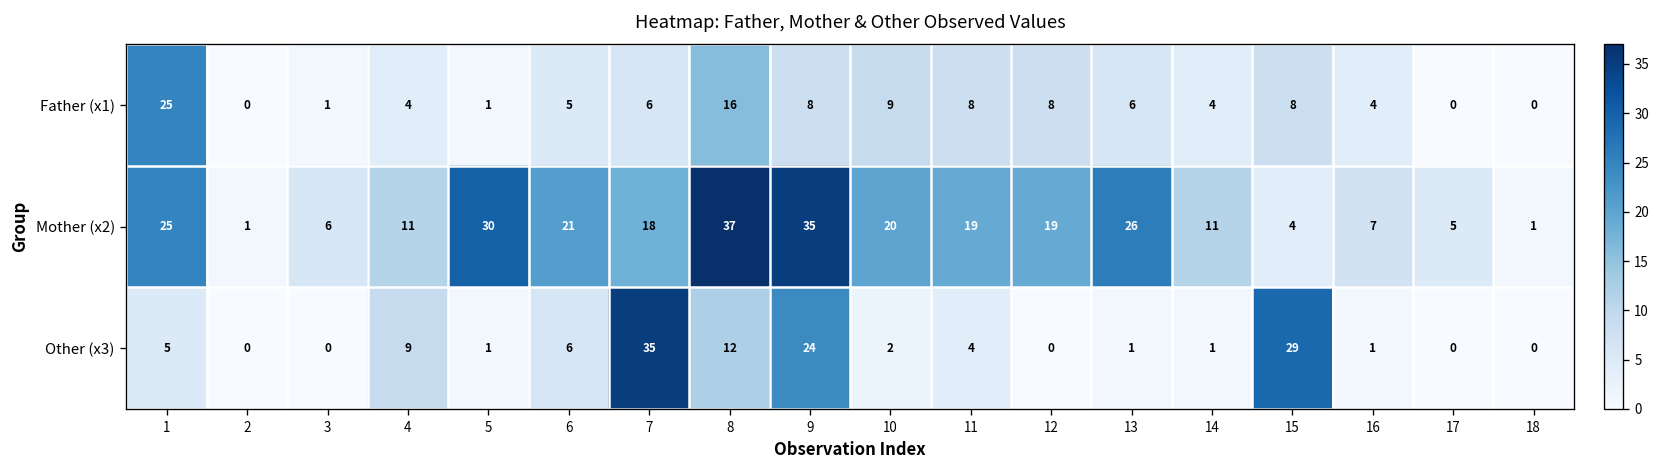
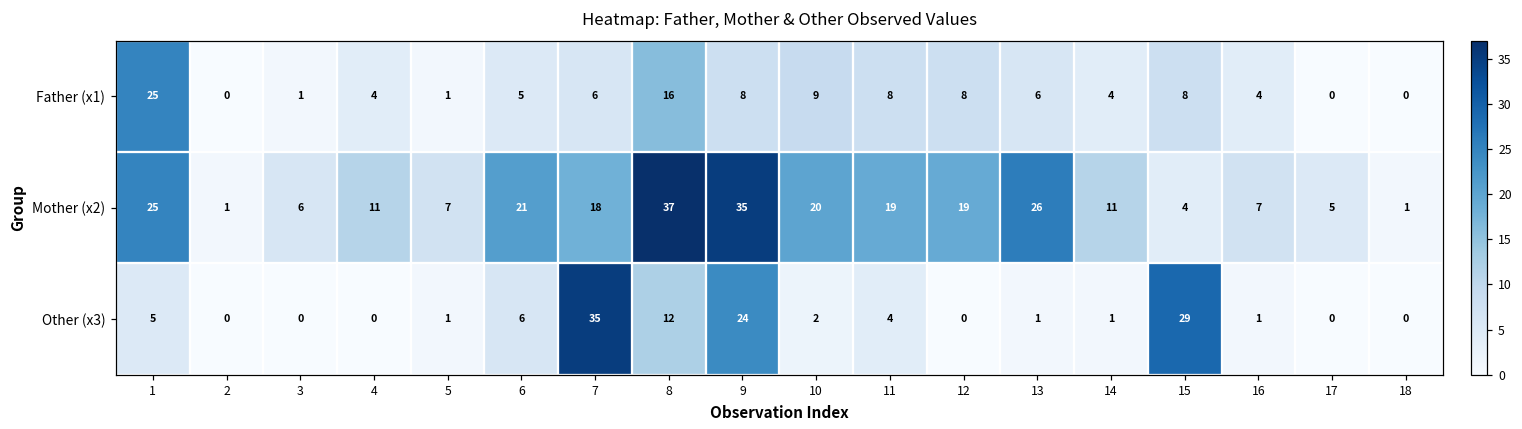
  {
    "Father (x1)": {
      "1": 25,
      "2": 0,
      "3": 1,
      "4": 4,
      "5": 1,
      "6": 5,
      "7": 6,
      "8": 16,
      "9": 8,
      "10": 9,
      "11": 8,
      "12": 8,
      "13": 6,
      "14": 4,
      "15": 8,
      "16": 4,
      "17": 0,
      "18": 0
    },
    "Mother (x2)": {
      "1": 25,
      "2": 1,
      "3": 6,
      "4": 11,
-     "5": 30,
+     "5": 7,
      "6": 21,
      "7": 18,
      "8": 37,
      "9": 35,
      "10": 20,
      "11": 19,
      "12": 19,
      "13": 26,
      "14": 11,
      "15": 4,
      "16": 7,
      "17": 5,
      "18": 1
    },
    "Other (x3)": {
      "1": 5,
      "2": 0,
      "3": 0,
-     "4": 9,
+     "4": 0,
      "5": 1,
      "6": 6,
      "7": 35,
      "8": 12,
      "9": 24,
      "10": 2,
      "11": 4,
      "12": 0,
      "13": 1,
      "14": 1,
      "15": 29,
      "16": 1,
      "17": 0,
      "18": 0
    }
  }
